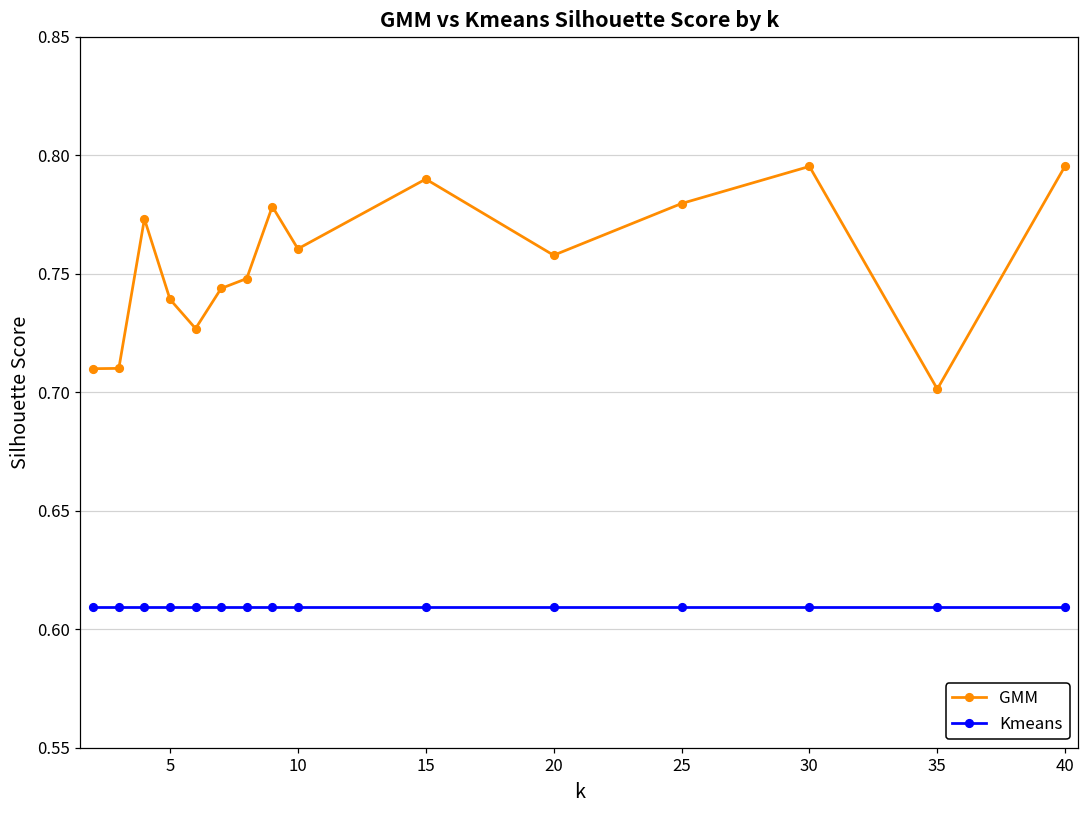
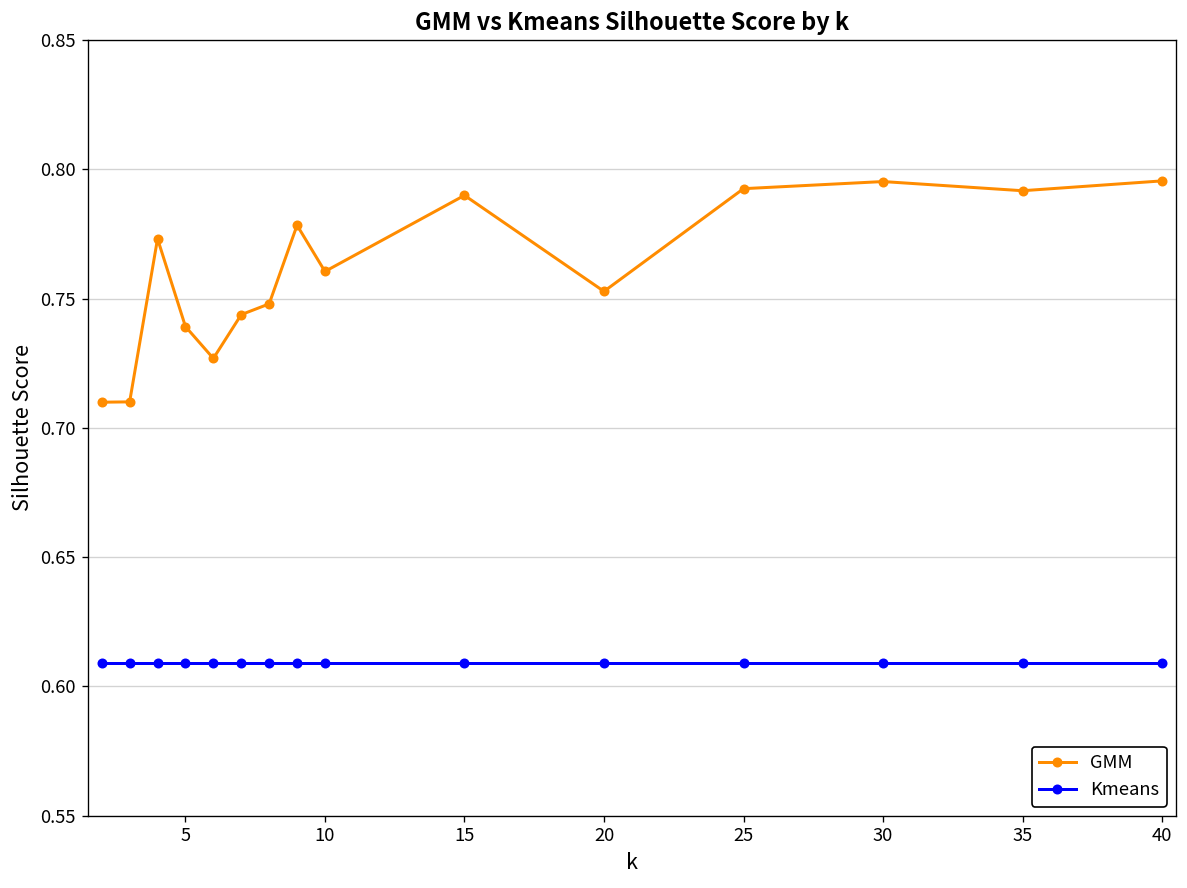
  {
    "GMM": {
      "5": 0.739,
      "10": 0.760,
      "15": 0.790,
-     "20": 0.758,
-     "25": 0.780,
+     "20": 0.753,
+     "25": 0.793,
      "30": 0.795,
-     "35": 0.701,
+     "35": 0.792,
      "40": 0.796
    },
    "Kmeans": {
      "5": 0.609,
      "10": 0.609,
      "15": 0.609,
      "20": 0.609,
      "25": 0.609,
      "30": 0.609,
      "35": 0.609,
      "40": 0.609
    }
  }
